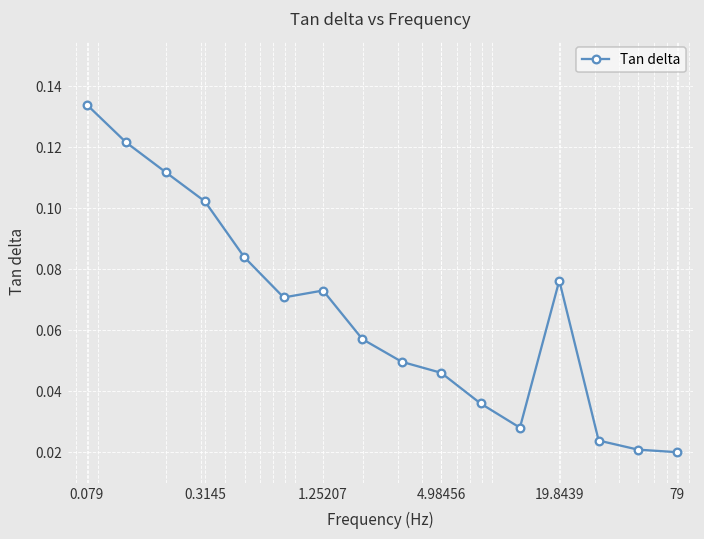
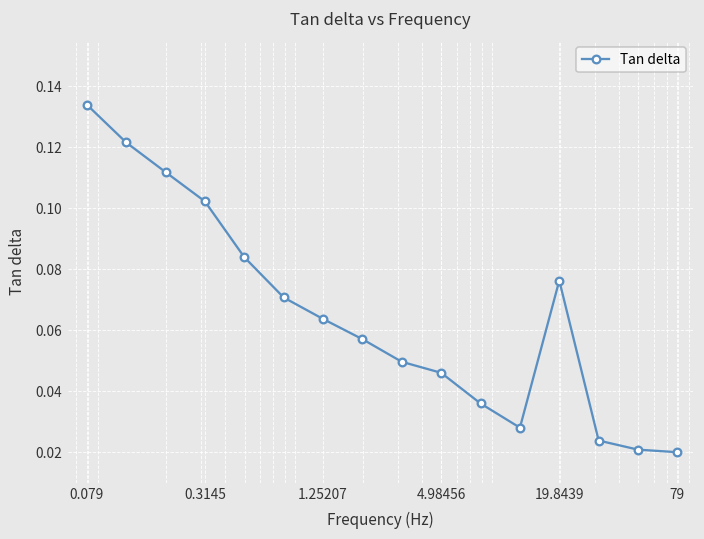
  {
    "0.079": 0.134,
    "0.3145": 0.102,
-   "1.25207": 0.073,
+   "1.25207": 0.064,
    "4.98456": 0.046,
    "19.8439": 0.076,
    "79": 0.020
  }
